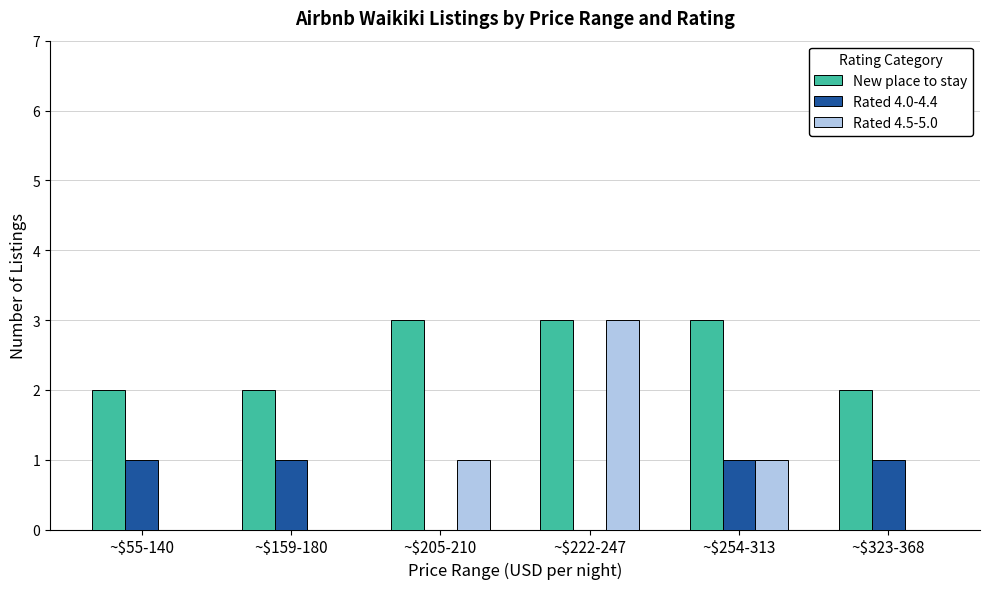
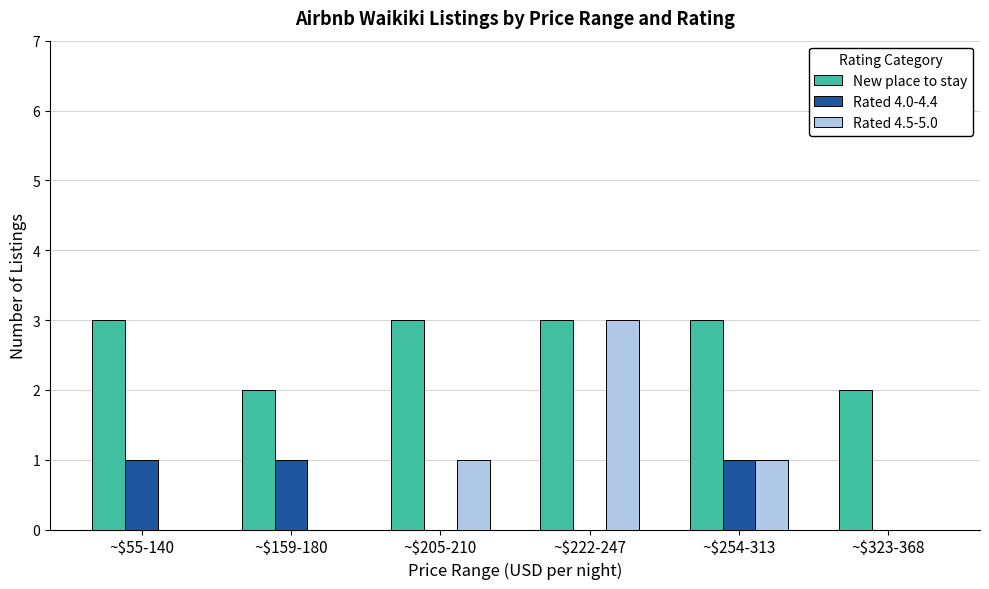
  {
    "New place to stay": {
-     "~$55-140": 2,
+     "~$55-140": 3,
      "~$159-180": 2,
      "~$205-210": 3,
      "~$222-247": 3,
      "~$254-313": 3,
      "~$323-368": 2
    },
    "Rated 4.0-4.4": {
      "~$55-140": 1,
      "~$159-180": 1,
      "~$205-210": 0,
      "~$222-247": 0,
      "~$254-313": 1,
-     "~$323-368": 1
+     "~$323-368": 0
    },
    "Rated 4.5-5.0": {
      "~$55-140": 0,
      "~$159-180": 0,
      "~$205-210": 1,
      "~$222-247": 3,
      "~$254-313": 1,
      "~$323-368": 0
    }
  }
